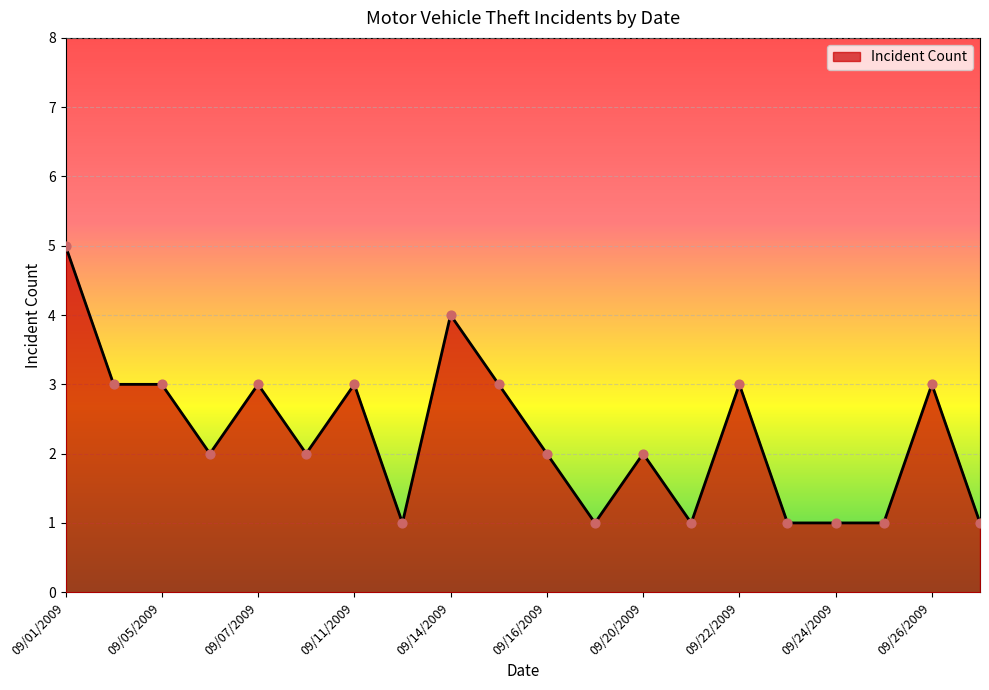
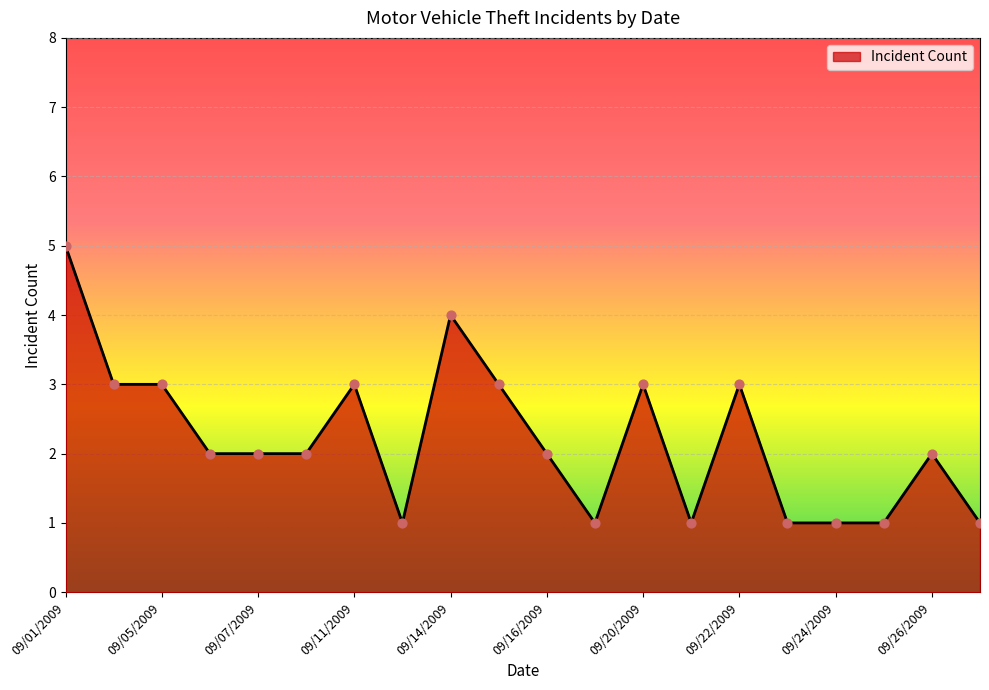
  {
    "09/01/2009": 5,
    "09/05/2009": 3,
-   "09/07/2009": 3,
+   "09/07/2009": 2,
    "09/11/2009": 3,
    "09/14/2009": 4,
    "09/16/2009": 2,
-   "09/20/2009": 2,
+   "09/20/2009": 3,
    "09/22/2009": 3,
    "09/24/2009": 1,
-   "09/26/2009": 3
+   "09/26/2009": 2
  }
